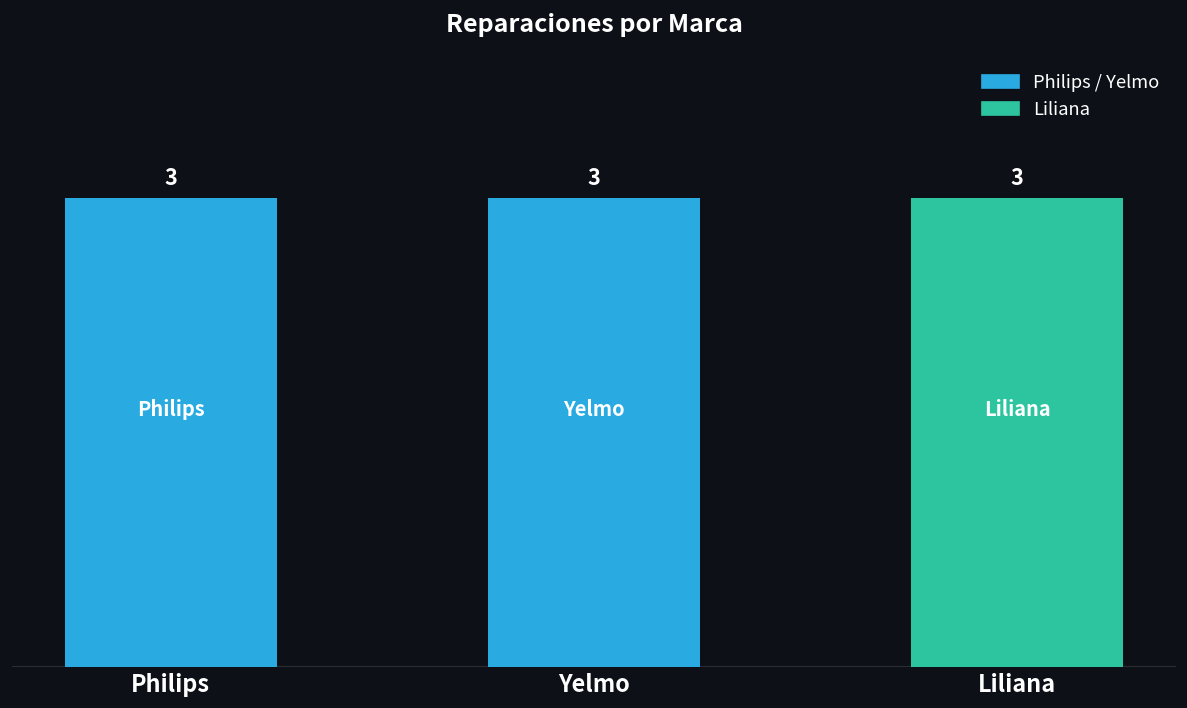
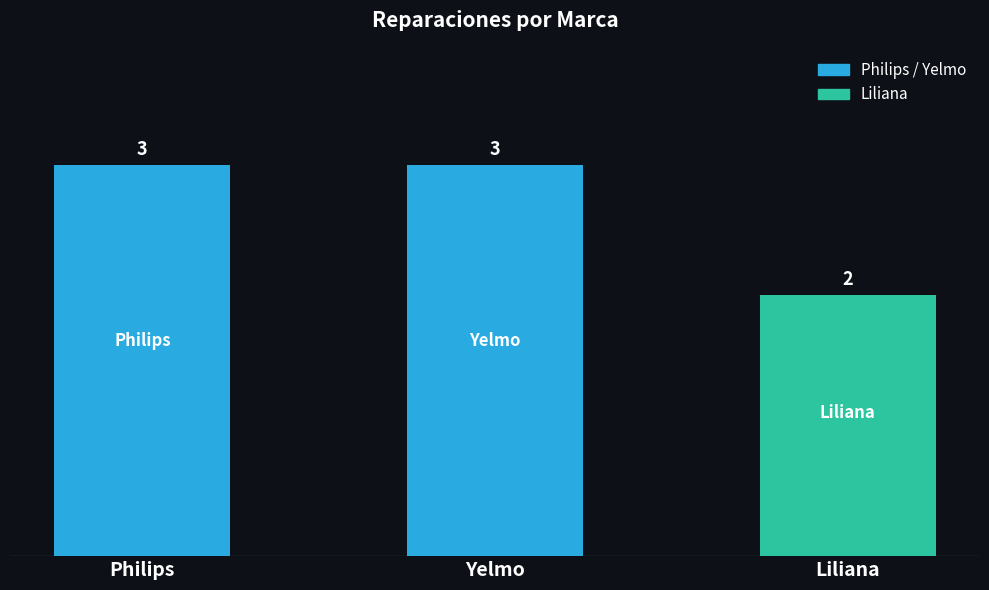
  {
    "Philips": 3,
    "Yelmo": 3,
-   "Liliana": 3
+   "Liliana": 2
  }
